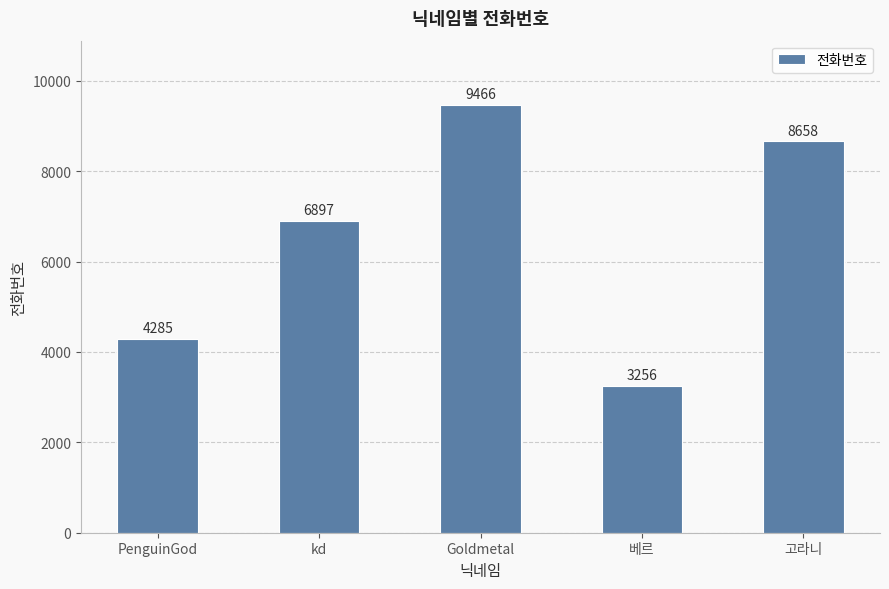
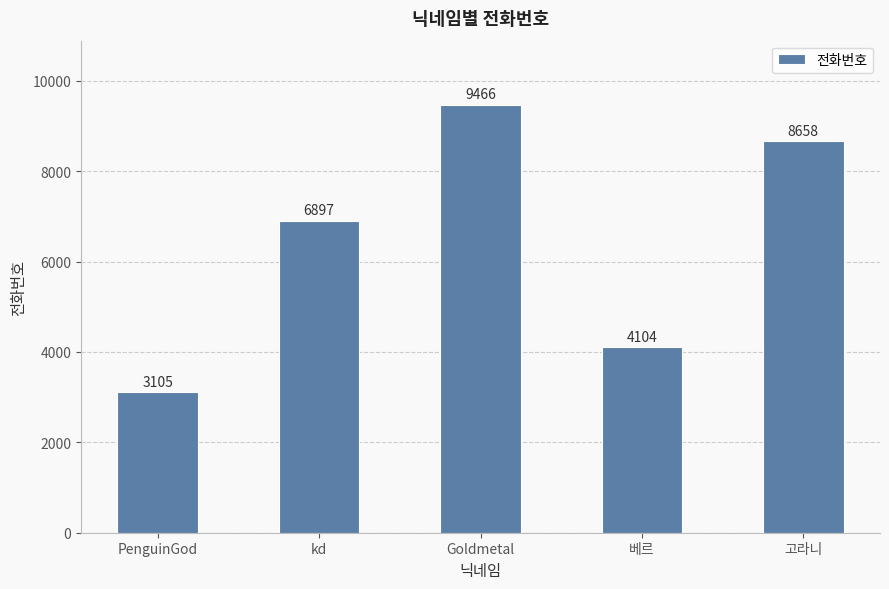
  {
-   "PenguinGod": 4285,
+   "PenguinGod": 3105,
    "kd": 6897,
    "Goldmetal": 9466,
-   "베르": 3256,
+   "베르": 4104,
    "고라니": 8658
  }
